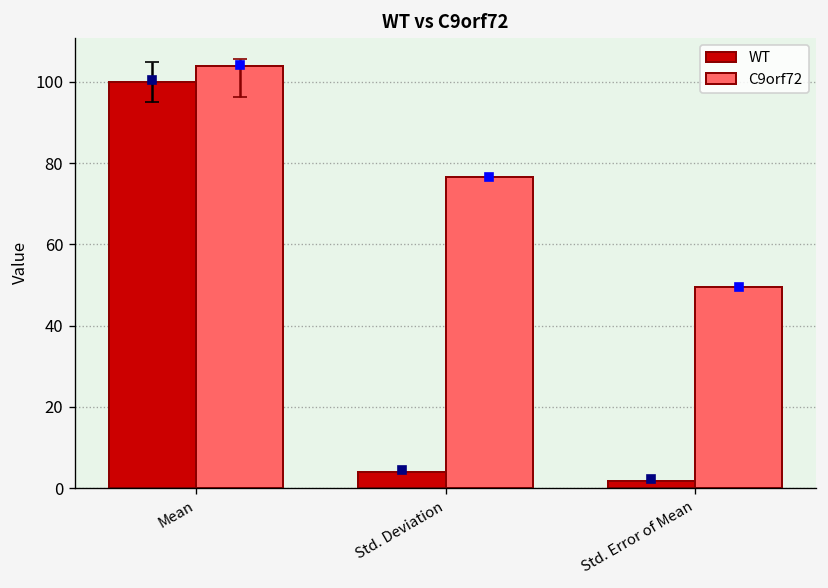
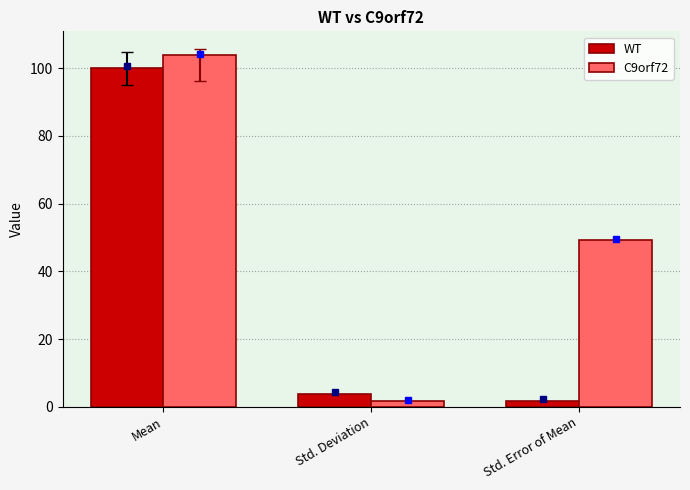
  {
    "WT": {
      "Mean": 100,
      "Std. Deviation": 4,
      "Std. Error of Mean": 2
    },
    "C9orf72": {
      "Mean": 104,
-     "Std. Deviation": 77,
+     "Std. Deviation": 2,
      "Std. Error of Mean": 49
    }
  }
